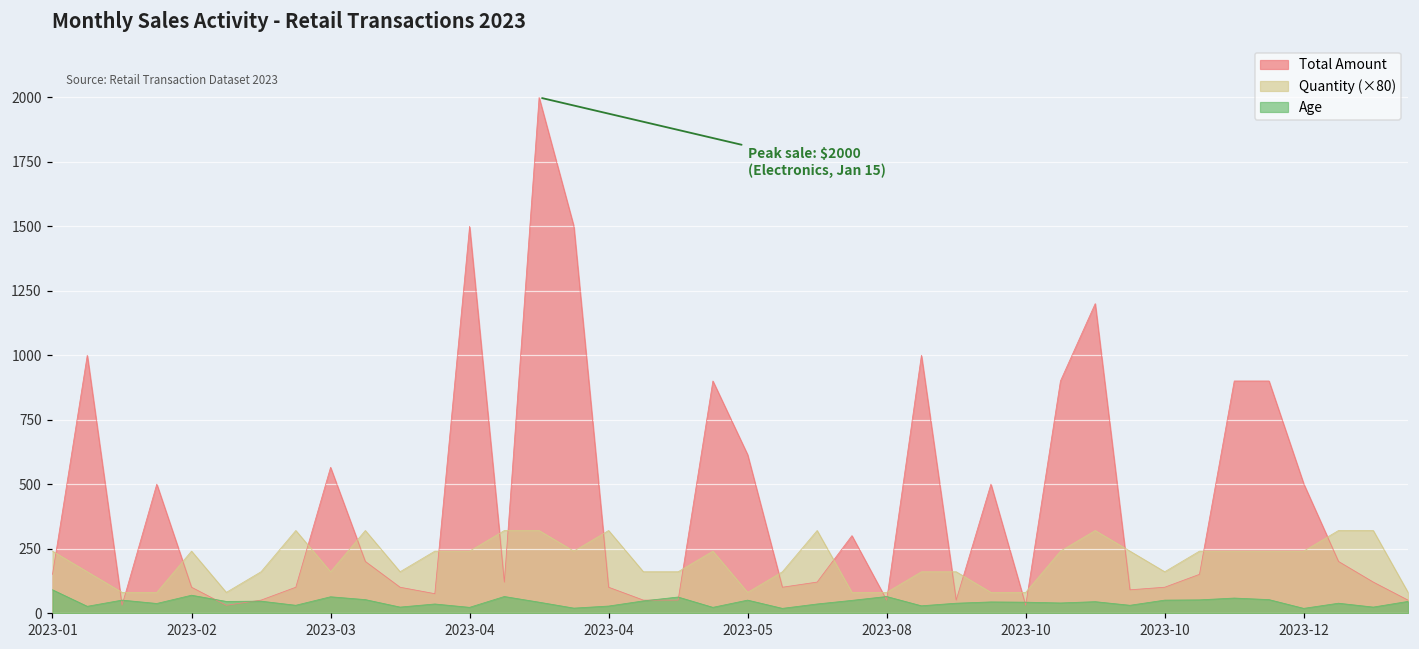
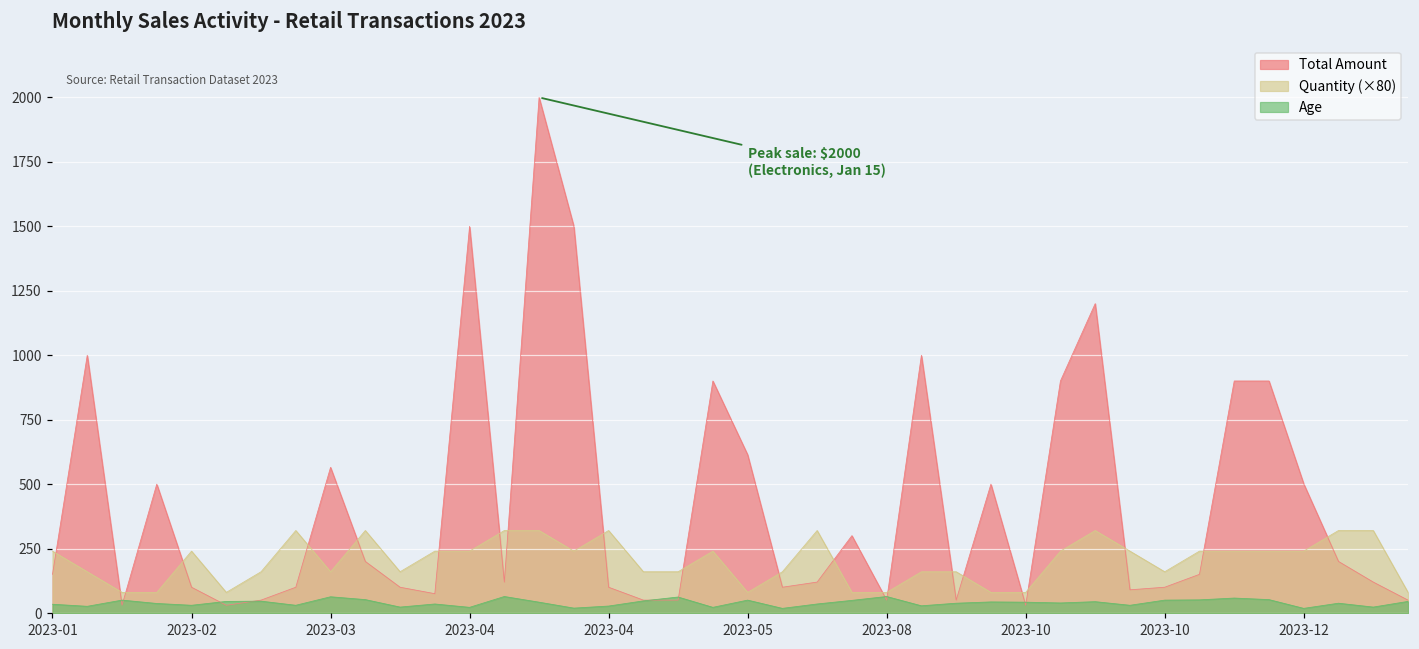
  {
    "Total Amount": {
      "2023-01": 150,
      "2023-02": 100,
      "2023-03": 570,
      "2023-05": 610,
      "2023-08": 50,
      "2023-12": 500
    },
    "Quantity (×80)": {
      "2023-01": 240,
      "2023-02": 240,
      "2023-03": 160,
      "2023-05": 80,
      "2023-08": 80,
      "2023-12": 240
    },
    "Age": {
-     "2023-01": 90,
-     "2023-02": 70,
+     "2023-01": 30,
+     "2023-02": 30,
      "2023-03": 60,
      "2023-05": 50,
      "2023-08": 60,
      "2023-12": 20
    }
  }
